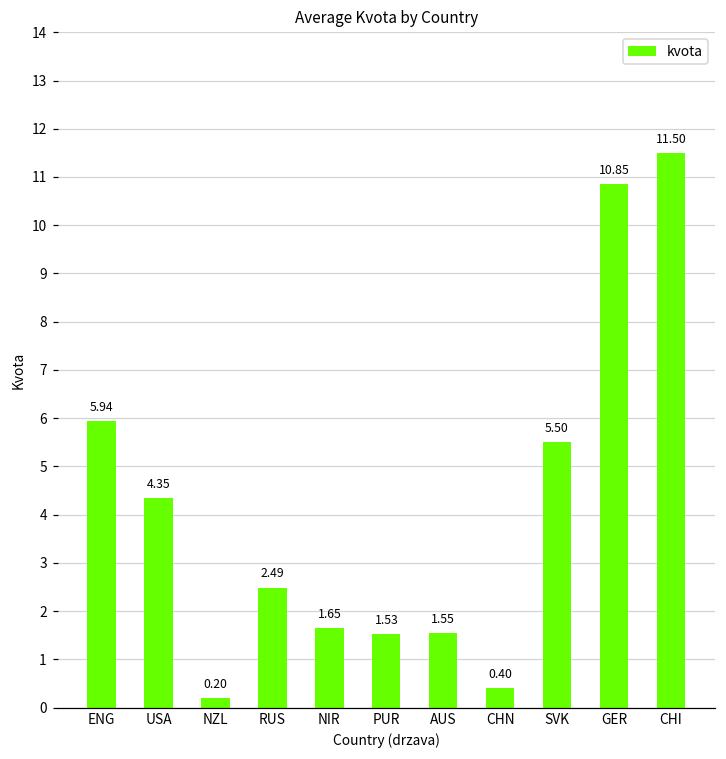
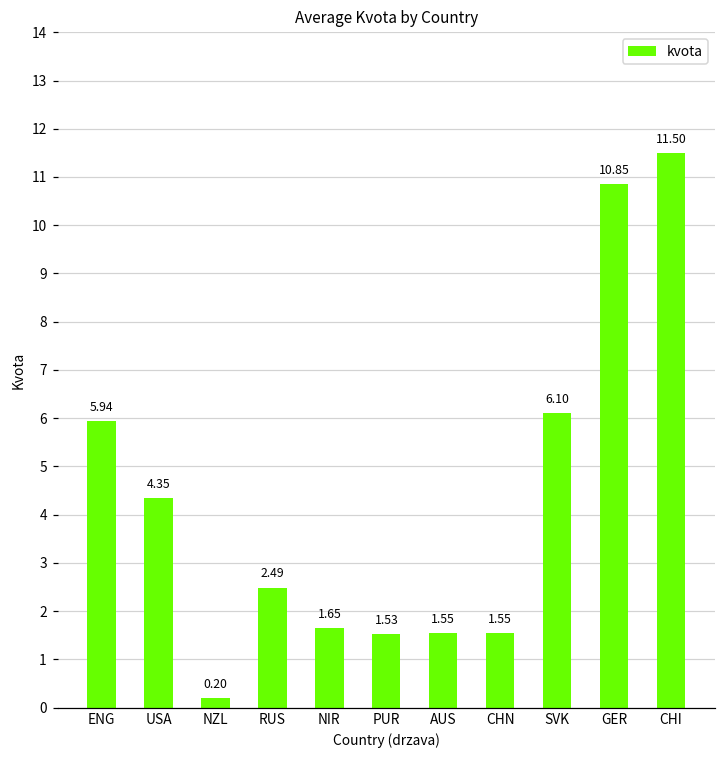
  {
    "ENG": 5.94,
    "USA": 4.35,
    "NZL": 0.20,
    "RUS": 2.49,
    "NIR": 1.65,
    "PUR": 1.53,
    "AUS": 1.55,
-   "CHN": 0.40,
-   "SVK": 5.50,
+   "CHN": 1.55,
+   "SVK": 6.10,
    "GER": 10.85,
    "CHI": 11.50
  }
